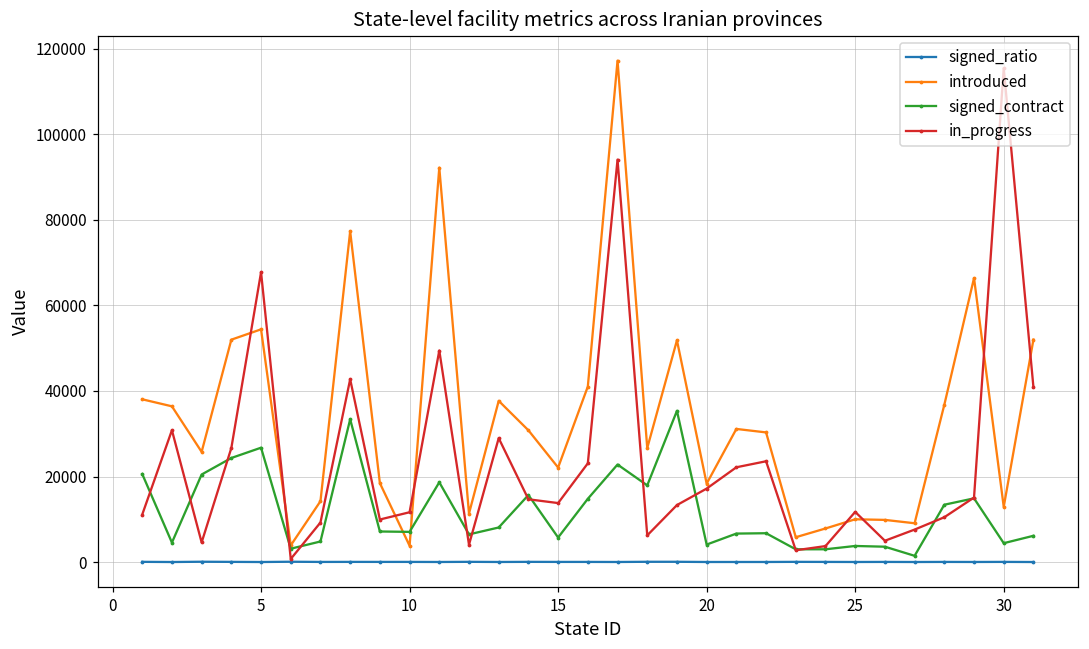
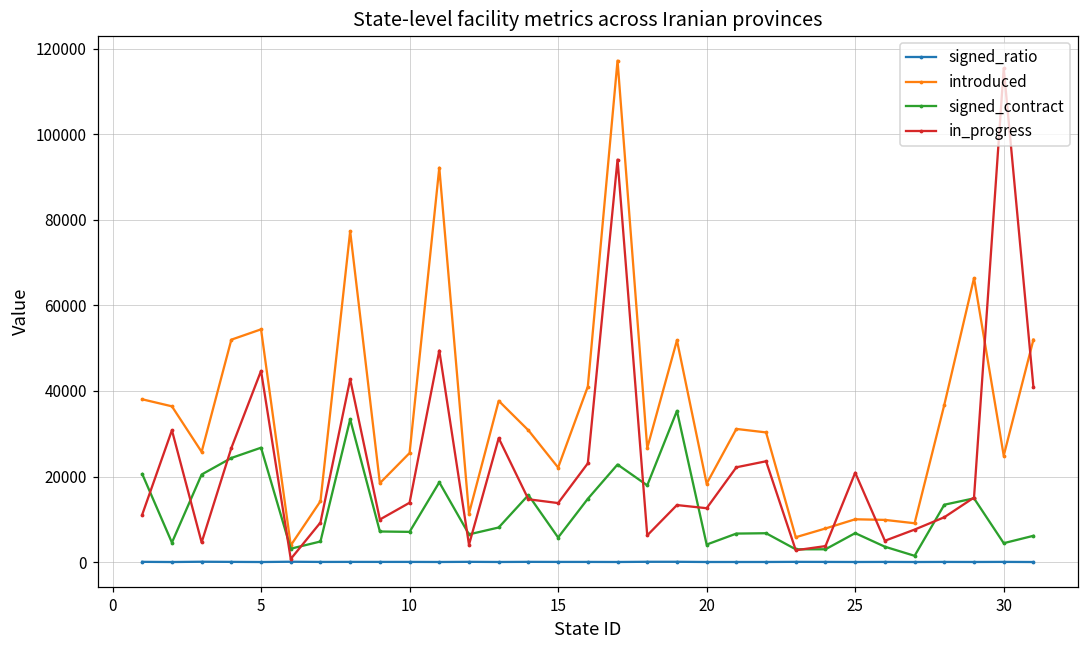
  {
    "signed_ratio": {
      "5": 0,
      "10": 0,
      "15": 0,
      "20": 0,
      "25": 0,
      "30": 0
    },
    "introduced": {
      "5": 54000,
-     "10": 4000,
+     "10": 25000,
      "15": 22000,
      "20": 18000,
      "25": 10000,
-     "30": 13000
+     "30": 25000
    },
    "signed_contract": {
      "5": 27000,
      "10": 7000,
      "15": 6000,
      "20": 4000,
-     "25": 4000,
+     "25": 7000,
      "30": 4000
    },
    "in_progress": {
-     "5": 68000,
-     "10": 12000,
+     "5": 45000,
+     "10": 14000,
      "15": 14000,
-     "20": 17000,
-     "25": 12000
+     "20": 13000,
+     "25": 21000
    }
  }
